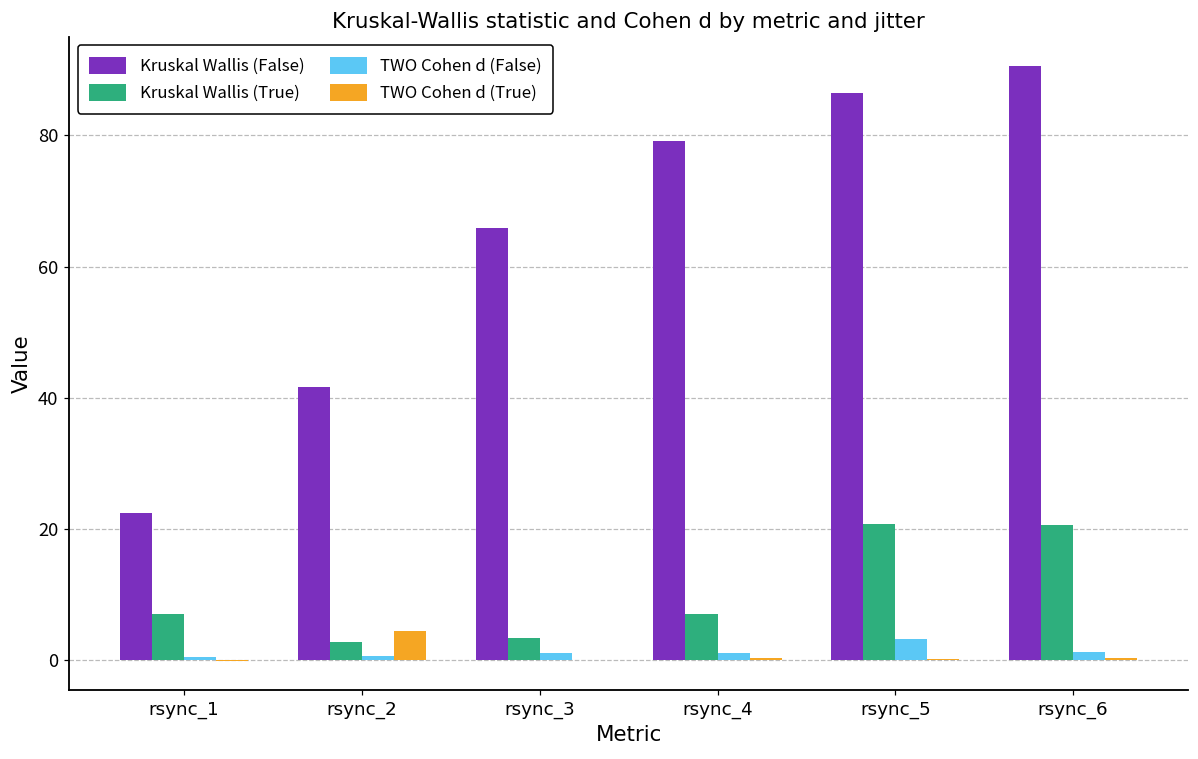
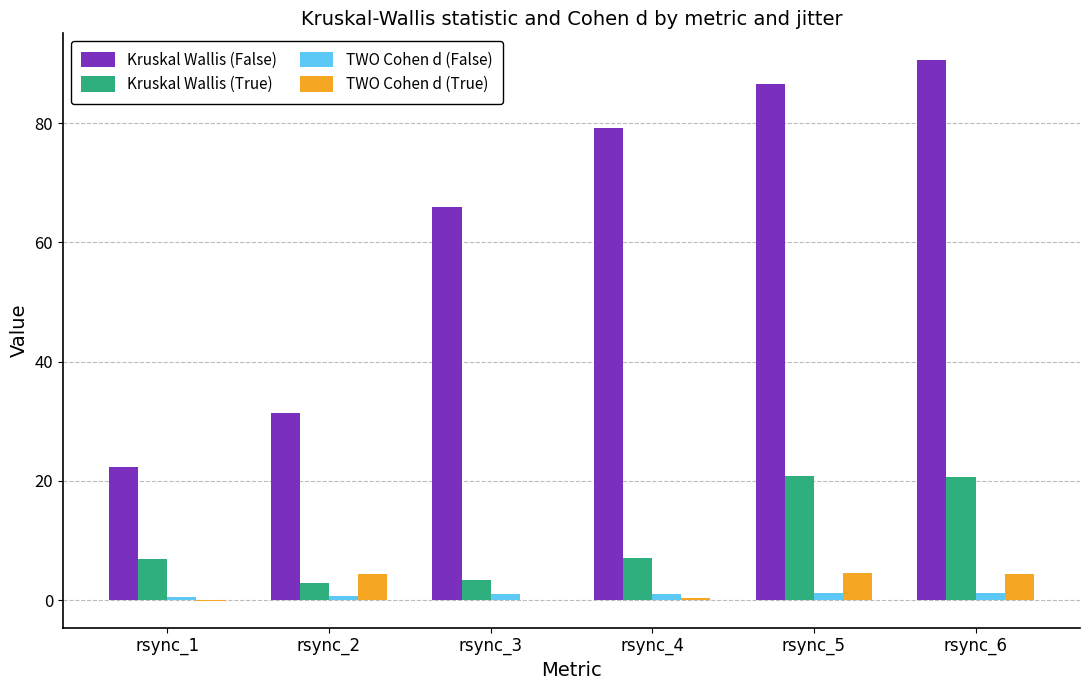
  {
    "Kruskal Wallis (False)": {
      "rsync_1": 22,
-     "rsync_2": 42,
+     "rsync_2": 31,
      "rsync_3": 66,
      "rsync_4": 79,
      "rsync_5": 86,
      "rsync_6": 91
    },
    "Kruskal Wallis (True)": {
      "rsync_1": 7,
      "rsync_2": 3,
      "rsync_3": 3,
      "rsync_4": 7,
      "rsync_5": 21,
      "rsync_6": 21
    },
    "TWO Cohen d (False)": {
      "rsync_1": 1,
      "rsync_2": 1,
      "rsync_3": 1,
      "rsync_4": 1,
-     "rsync_5": 3,
+     "rsync_5": 1,
      "rsync_6": 1
    },
    "TWO Cohen d (True)": {
      "rsync_2": 4,
-     "rsync_5": 0,
-     "rsync_6": 0
+     "rsync_5": 5,
+     "rsync_6": 4
    }
  }
